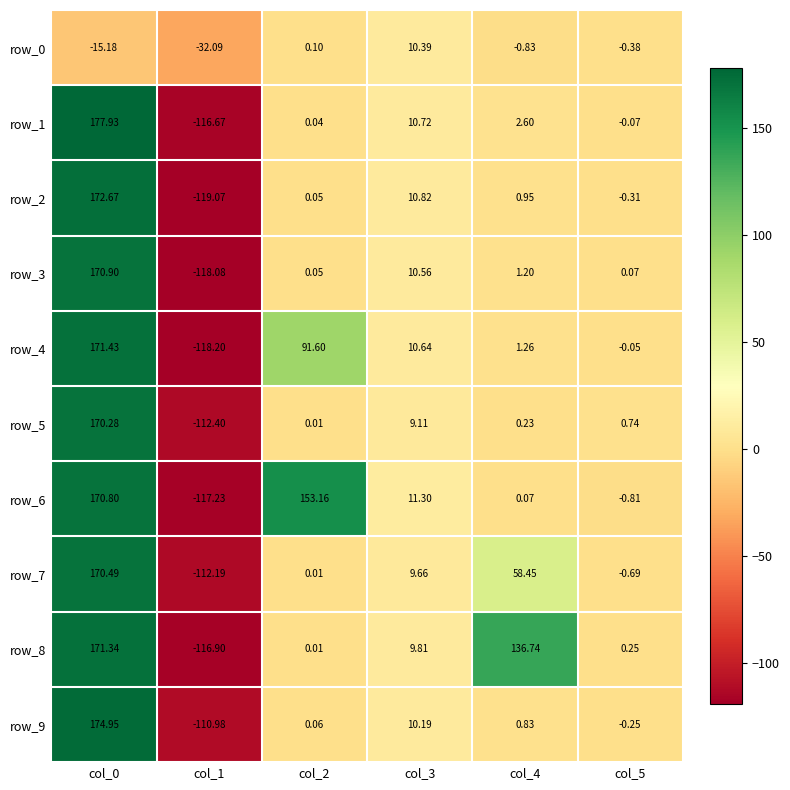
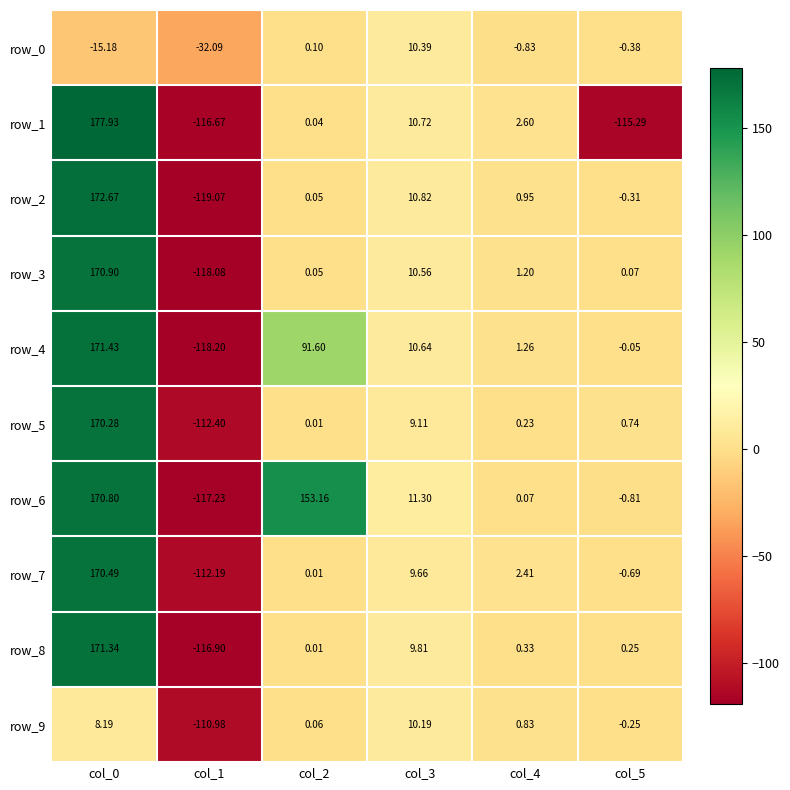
  {
    "row_0": {
      "col_0": -15.18,
      "col_1": -32.09,
      "col_2": 0.10,
      "col_3": 10.39,
      "col_4": -0.83,
      "col_5": -0.38
    },
    "row_1": {
      "col_0": 177.93,
      "col_1": -116.67,
      "col_2": 0.04,
      "col_3": 10.72,
      "col_4": 2.60,
-     "col_5": -0.07
+     "col_5": -115.29
    },
    "row_2": {
      "col_0": 172.67,
      "col_1": -119.07,
      "col_2": 0.05,
      "col_3": 10.82,
      "col_4": 0.95,
      "col_5": -0.31
    },
    "row_3": {
      "col_0": 170.90,
      "col_1": -118.08,
      "col_2": 0.05,
      "col_3": 10.56,
      "col_4": 1.20,
      "col_5": 0.07
    },
    "row_4": {
      "col_0": 171.43,
      "col_1": -118.20,
      "col_2": 91.60,
      "col_3": 10.64,
      "col_4": 1.26,
      "col_5": -0.05
    },
    "row_5": {
      "col_0": 170.28,
      "col_1": -112.40,
      "col_2": 0.01,
      "col_3": 9.11,
      "col_4": 0.23,
      "col_5": 0.74
    },
    "row_6": {
      "col_0": 170.80,
      "col_1": -117.23,
      "col_2": 153.16,
      "col_3": 11.30,
      "col_4": 0.07,
      "col_5": -0.81
    },
    "row_7": {
      "col_0": 170.49,
      "col_1": -112.19,
      "col_2": 0.01,
      "col_3": 9.66,
-     "col_4": 58.45,
+     "col_4": 2.41,
      "col_5": -0.69
    },
    "row_8": {
      "col_0": 171.34,
      "col_1": -116.90,
      "col_2": 0.01,
      "col_3": 9.81,
-     "col_4": 136.74,
+     "col_4": 0.33,
      "col_5": 0.25
    },
    "row_9": {
-     "col_0": 174.95,
+     "col_0": 8.19,
      "col_1": -110.98,
      "col_2": 0.06,
      "col_3": 10.19,
      "col_4": 0.83,
      "col_5": -0.25
    }
  }
